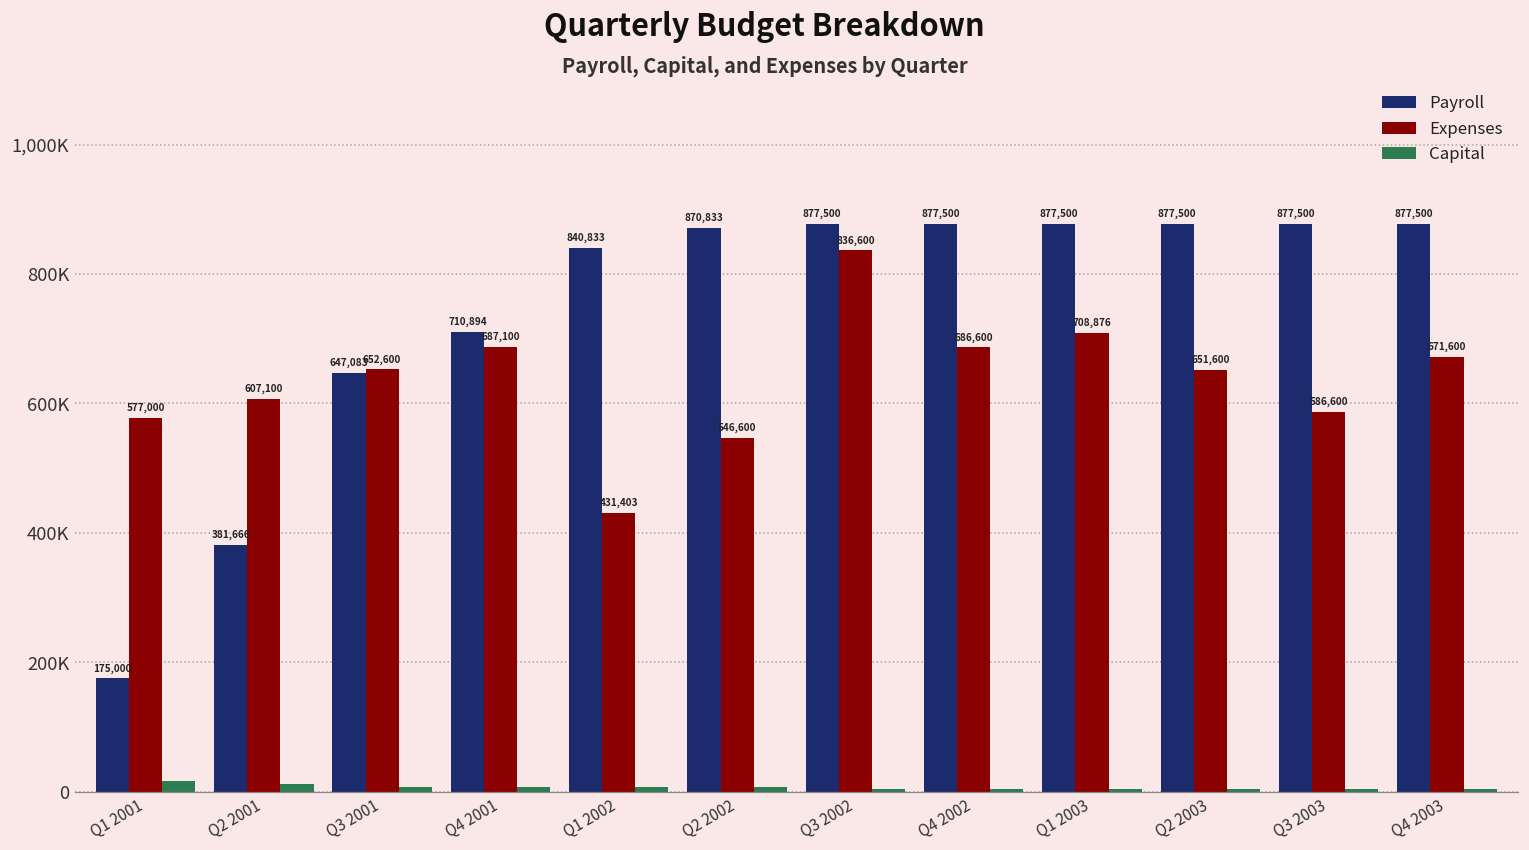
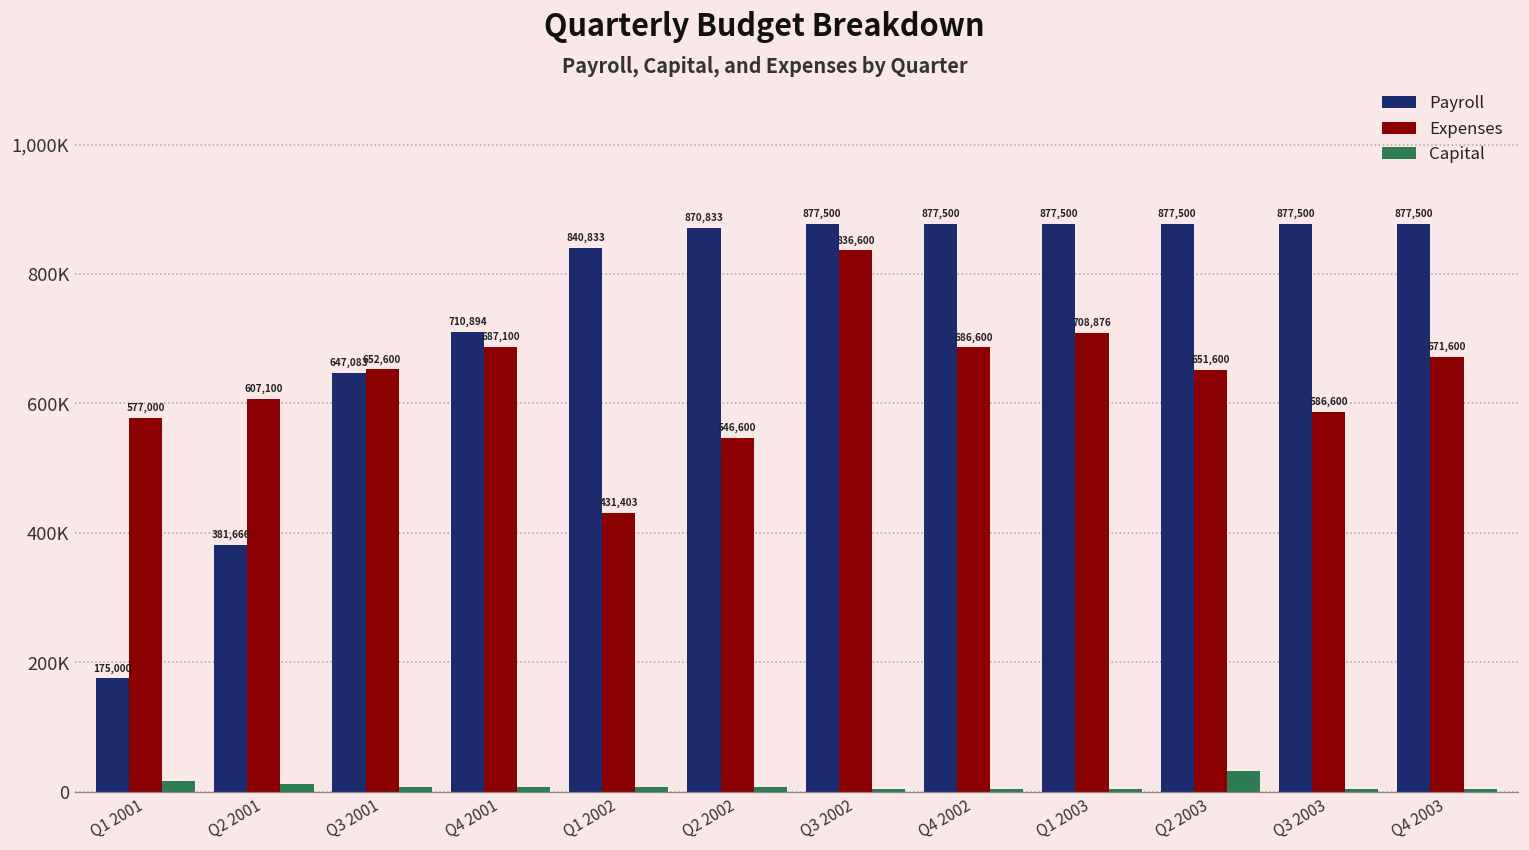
  {
    "Payroll": {
      "Q1 2001": "175,000",
      "Q3 2001": "647,083",
      "Q4 2001": "710,894",
      "Q1 2002": "840,833",
      "Q2 2002": "870,833",
      "Q3 2002": "877,500",
      "Q4 2002": "877,500",
      "Q1 2003": "877,500",
      "Q2 2003": "877,500",
      "Q3 2003": "877,500",
      "Q4 2003": "877,500"
    },
    "Expenses": {
      "Q1 2001": "577,000",
      "Q2 2001": "607,100",
      "Q3 2001": "652,600",
      "Q4 2001": "687,100",
      "Q1 2002": "431,403",
      "Q2 2002": "546,600",
      "Q3 2002": "836,600",
      "Q4 2002": "686,600",
      "Q1 2003": "708,876",
      "Q2 2003": "651,600",
      "Q3 2003": "586,600",
      "Q4 2003": "671,600"
    },
    "Capital": {
      "Q1 2001": "20,000",
      "Q2 2001": "10,000",
      "Q3 2001": "10,000",
      "Q4 2001": "10,000",
      "Q1 2002": "10,000",
      "Q2 2002": "10,000",
      "Q3 2002": "0",
      "Q4 2002": "0",
      "Q1 2003": "0",
-     "Q2 2003": "0",
+     "Q2 2003": "30,000",
      "Q3 2003": "0",
      "Q4 2003": "0"
    }
  }
